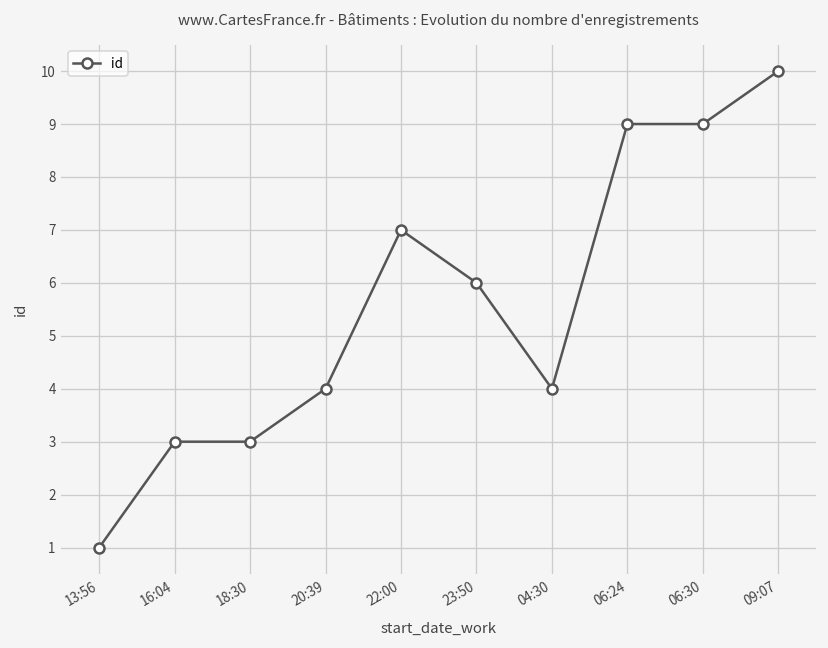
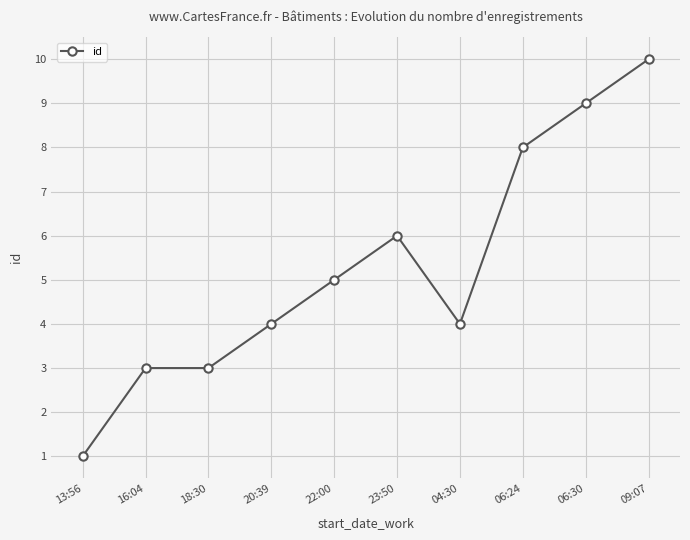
  {
    "13:56": 1,
    "16:04": 3,
    "18:30": 3,
    "20:39": 4,
-   "22:00": 7,
+   "22:00": 5,
    "23:50": 6,
    "04:30": 4,
-   "06:24": 9,
+   "06:24": 8,
    "06:30": 9,
    "09:07": 10
  }
